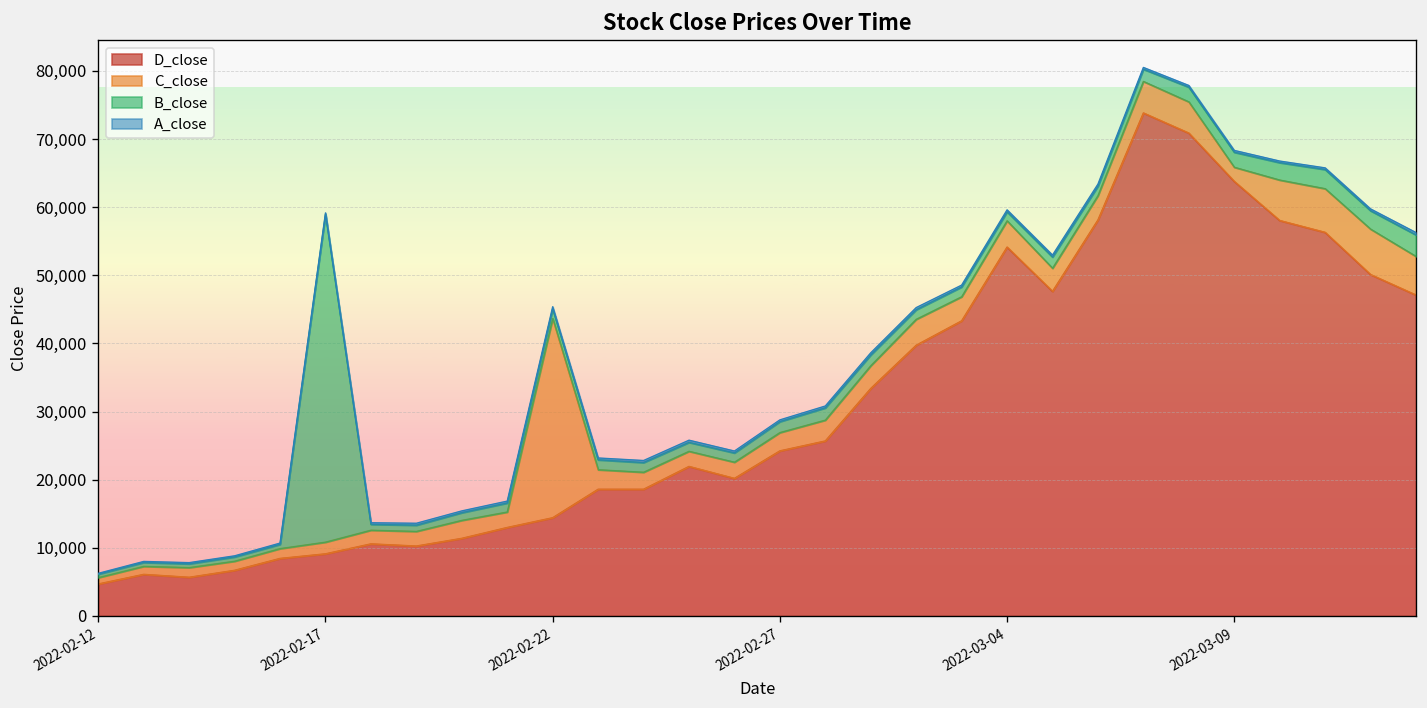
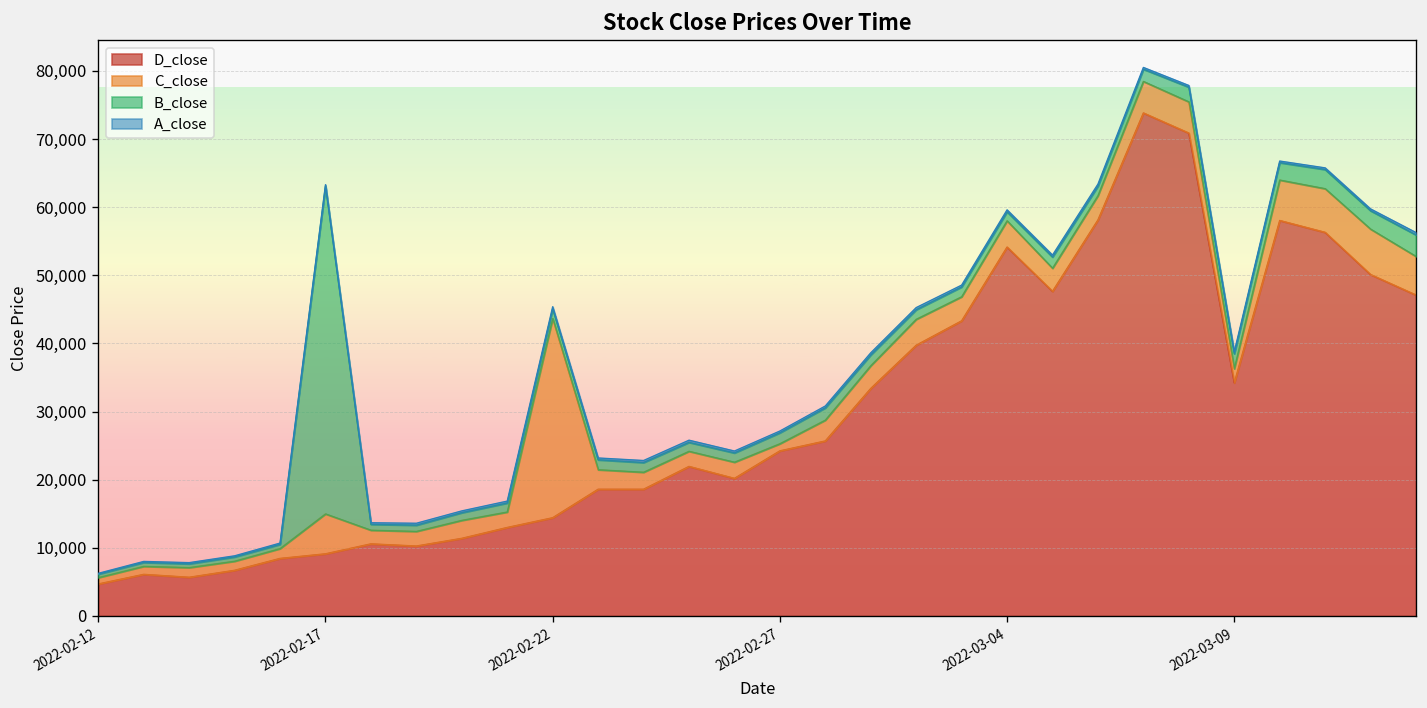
  {
    "D_close": {
      "2022-02-12": "5,000",
      "2022-02-17": "9,000",
      "2022-02-22": "14,000",
      "2022-02-27": "24,000",
      "2022-03-04": "54,000",
-     "2022-03-09": "64,000"
+     "2022-03-09": "34,000"
    },
    "C_close": {
      "2022-02-12": "1,000",
-     "2022-02-17": "2,000",
+     "2022-02-17": "6,000",
      "2022-02-22": "29,000",
-     "2022-02-27": "3,000",
+     "2022-02-27": "1,000",
      "2022-03-04": "4,000",
      "2022-03-09": "2,000"
    }
  }
